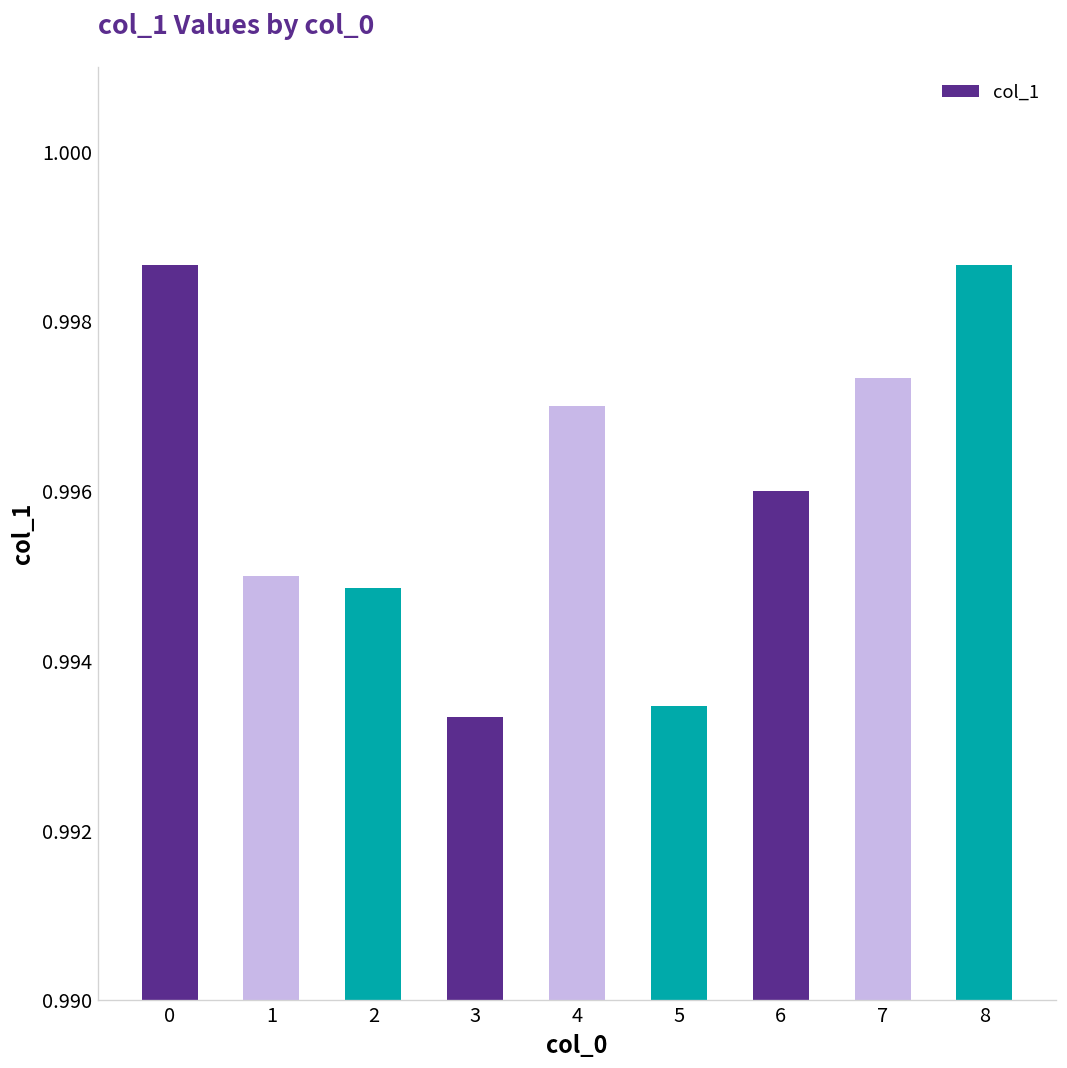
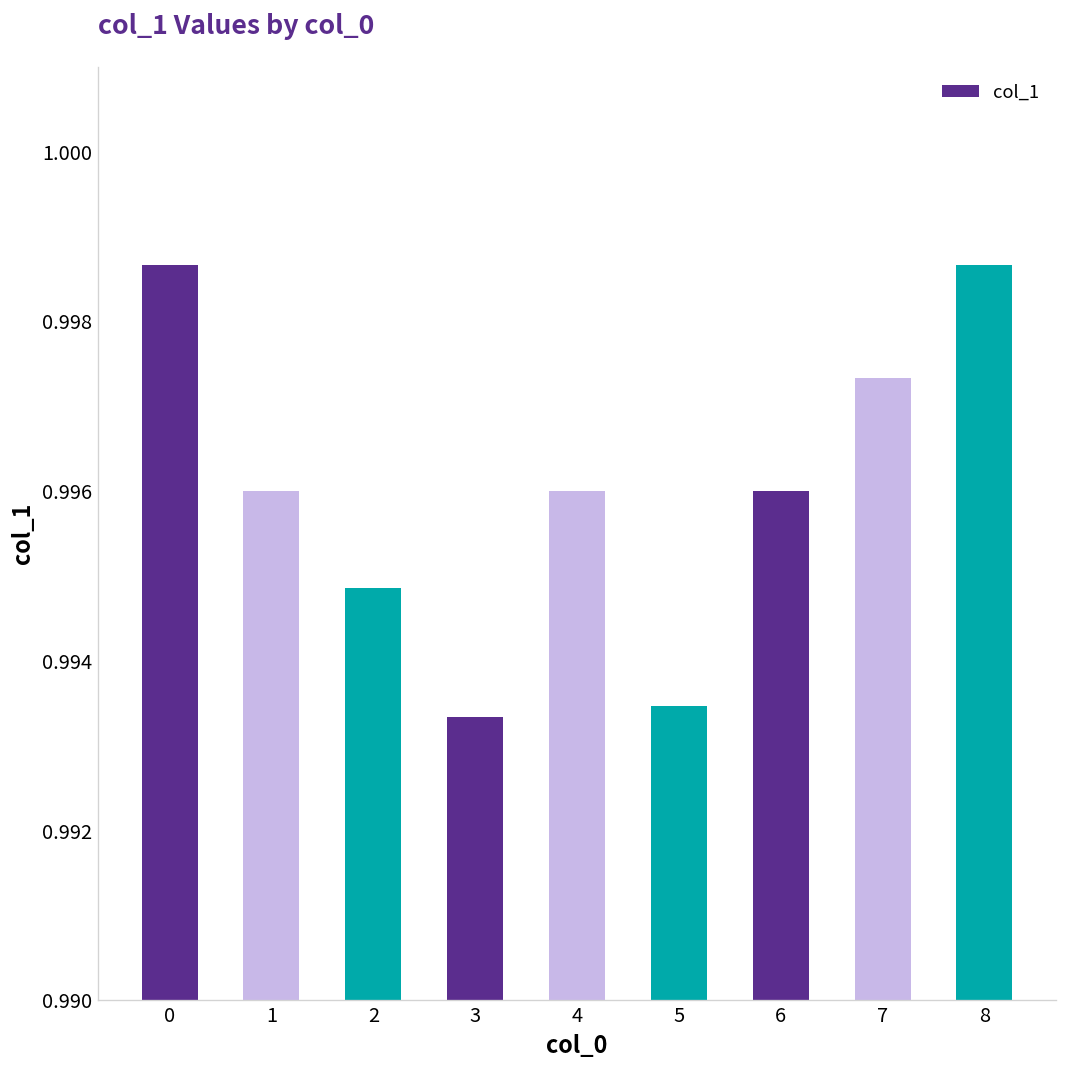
  {
    "0": 0.9987,
-   "1": 0.995,
+   "1": 0.996,
    "2": 0.9949,
    "3": 0.9933,
-   "4": 0.997,
+   "4": 0.996,
    "5": 0.9935,
    "6": 0.996,
    "7": 0.9973,
    "8": 0.9987
  }
